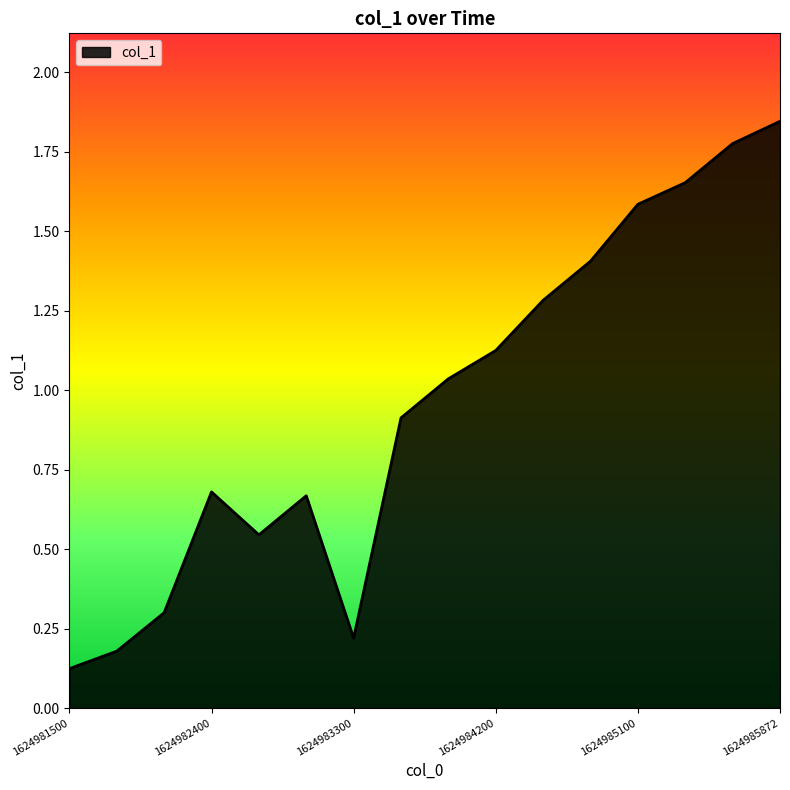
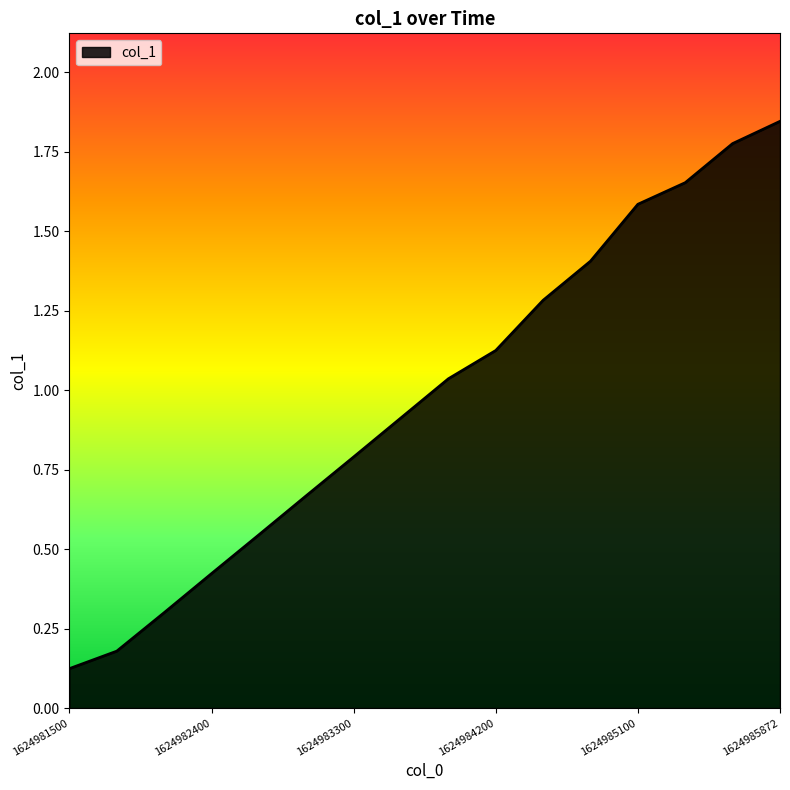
  {
    "1624981500": 0.12,
-   "1624982400": 0.68,
-   "1624983300": 0.22,
+   "1624982400": 0.42,
+   "1624983300": 0.79,
    "1624984200": 1.13,
    "1624985100": 1.59,
    "1624985872": 1.85
  }
